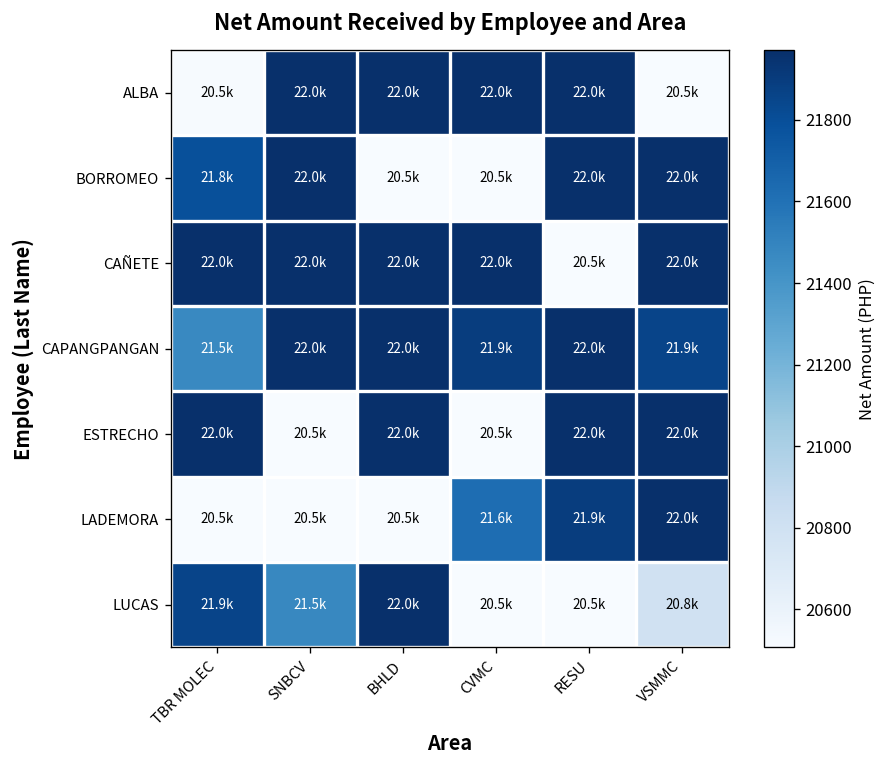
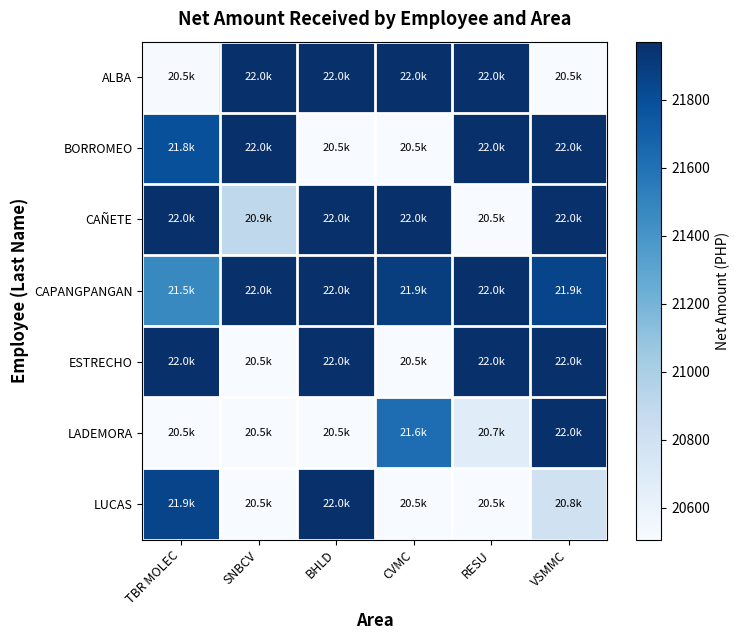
  {
    "ALBA": {
      "TBR MOLEC": "20.5k",
      "SNBCV": "22.0k",
      "BHLD": "22.0k",
      "CVMC": "22.0k",
      "RESU": "22.0k",
      "VSMMC": "20.5k"
    },
    "BORROMEO": {
      "TBR MOLEC": "21.8k",
      "SNBCV": "22.0k",
      "BHLD": "20.5k",
      "CVMC": "20.5k",
      "RESU": "22.0k",
      "VSMMC": "22.0k"
    },
    "CAÑETE": {
      "TBR MOLEC": "22.0k",
-     "SNBCV": "22.0k",
+     "SNBCV": "20.9k",
      "BHLD": "22.0k",
      "CVMC": "22.0k",
      "RESU": "20.5k",
      "VSMMC": "22.0k"
    },
    "CAPANGPANGAN": {
      "TBR MOLEC": "21.5k",
      "SNBCV": "22.0k",
      "BHLD": "22.0k",
      "CVMC": "21.9k",
      "RESU": "22.0k",
      "VSMMC": "21.9k"
    },
    "ESTRECHO": {
      "TBR MOLEC": "22.0k",
      "SNBCV": "20.5k",
      "BHLD": "22.0k",
      "CVMC": "20.5k",
      "RESU": "22.0k",
      "VSMMC": "22.0k"
    },
    "LADEMORA": {
      "TBR MOLEC": "20.5k",
      "SNBCV": "20.5k",
      "BHLD": "20.5k",
      "CVMC": "21.6k",
-     "RESU": "21.9k",
+     "RESU": "20.7k",
      "VSMMC": "22.0k"
    },
    "LUCAS": {
      "TBR MOLEC": "21.9k",
-     "SNBCV": "21.5k",
+     "SNBCV": "20.5k",
      "BHLD": "22.0k",
      "CVMC": "20.5k",
      "RESU": "20.5k",
      "VSMMC": "20.8k"
    }
  }
